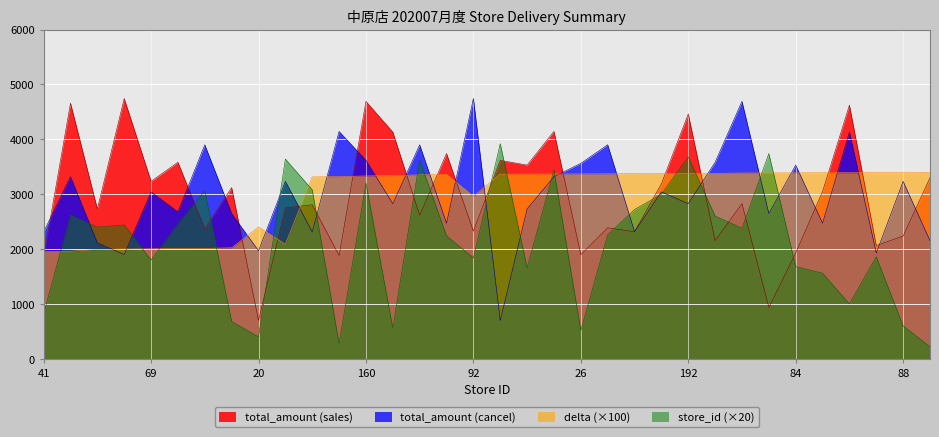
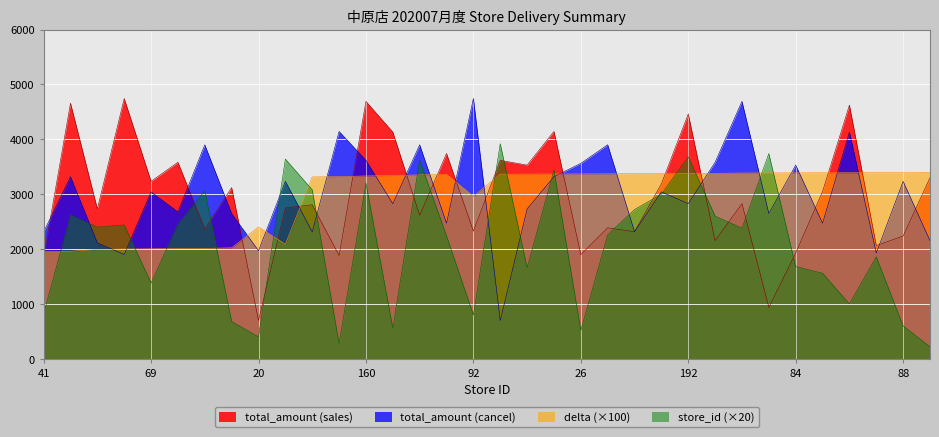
  {
    "total_amount (sales)": {
      "41": 1900,
      "69": 3200,
      "20": 700,
      "160": 4700,
      "92": 2300,
      "26": 1900,
      "192": 4500,
      "84": 1900,
      "88": 2200
    },
    "total_amount (cancel)": {
      "41": 2300,
      "69": 3000,
      "20": 2000,
      "160": 3600,
      "92": 4700,
      "26": 3600,
      "192": 2800,
      "84": 3500,
      "88": 3200
    },
    "delta (×100)": {
      "41": 2000,
      "69": 2000,
      "20": 2400,
      "160": 3300,
      "92": 3000,
      "26": 3400,
      "192": 3400,
      "84": 3400,
      "88": 3400
    },
    "store_id (×20)": {
      "41": 800,
-     "69": 1800,
+     "69": 1400,
      "20": 400,
      "160": 3200,
-     "92": 1800,
+     "92": 800,
      "26": 500,
      "192": 3700,
      "84": 1700,
      "88": 600
    }
  }
